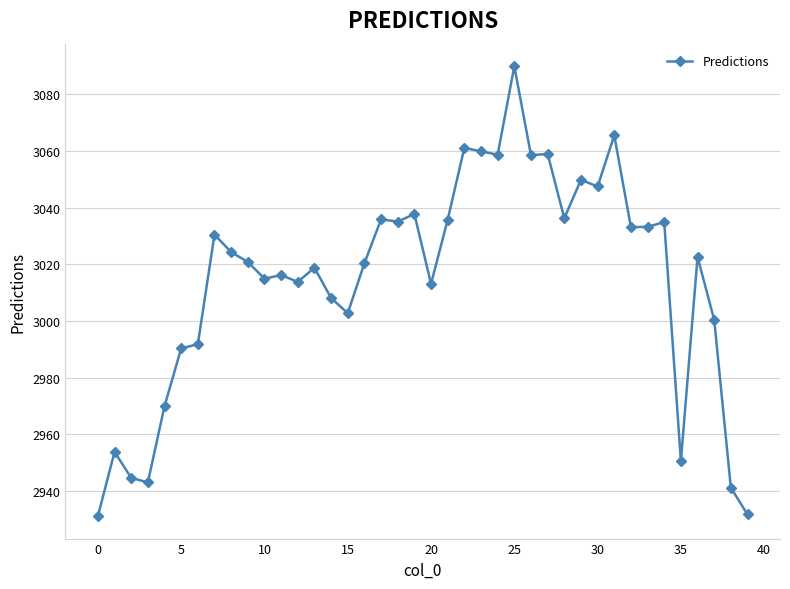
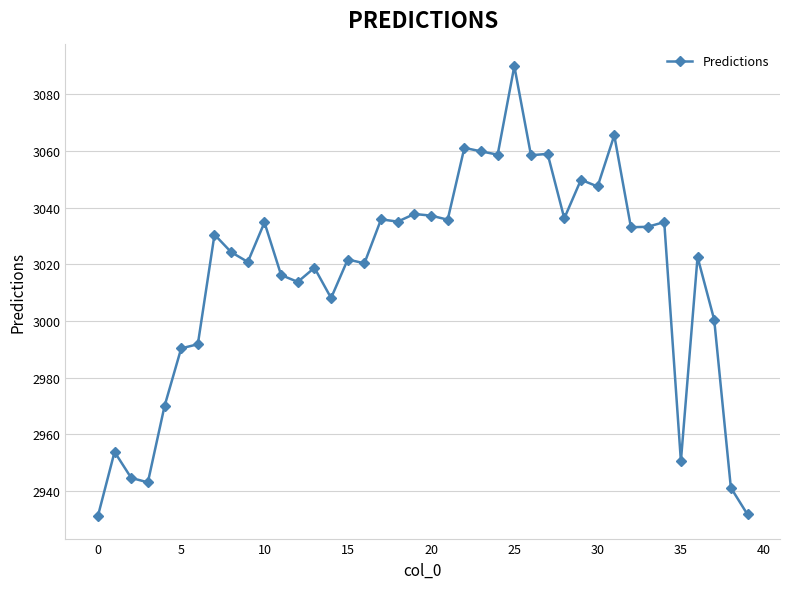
  {
    "0": 2931,
    "5": 2990,
-   "10": 3015,
-   "15": 3003,
-   "20": 3013,
+   "10": 3035,
+   "15": 3022,
+   "20": 3037,
    "25": 3090,
    "30": 3047,
    "35": 2951
  }
